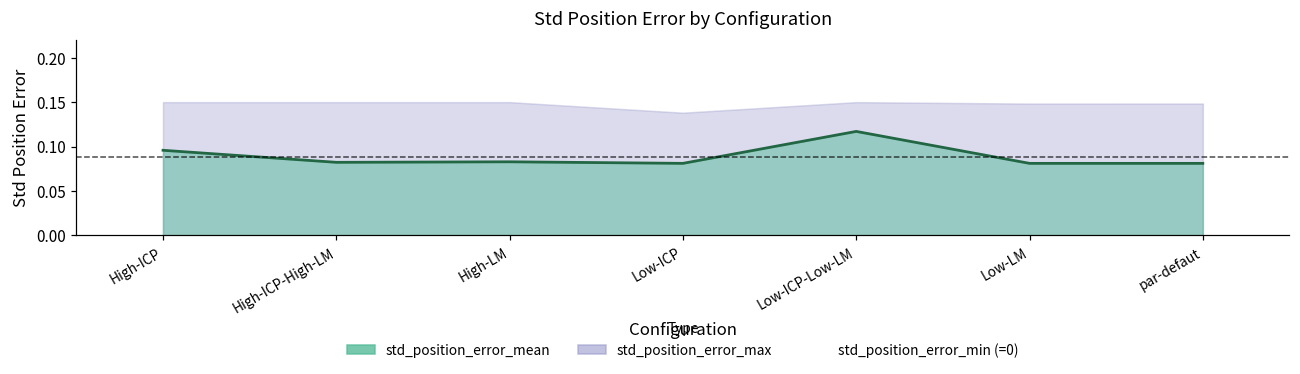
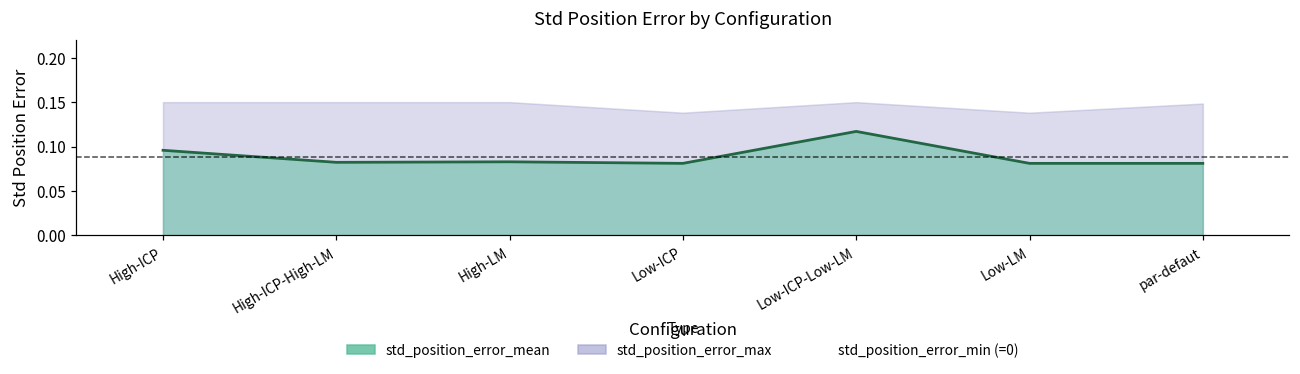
  {
    "std_position_error_max": {
      "High-ICP": 0.15,
      "High-ICP-High-LM": 0.15,
      "High-LM": 0.15,
      "Low-ICP": 0.14,
      "Low-ICP-Low-LM": 0.15,
-     "Low-LM": 0.15,
+     "Low-LM": 0.14,
      "par-defaut": 0.15
    },
    "std_position_error_mean": {
      "High-ICP": 0.10,
      "High-ICP-High-LM": 0.08,
      "High-LM": 0.08,
      "Low-ICP": 0.08,
      "Low-ICP-Low-LM": 0.12,
      "Low-LM": 0.08,
      "par-defaut": 0.08
    }
  }
